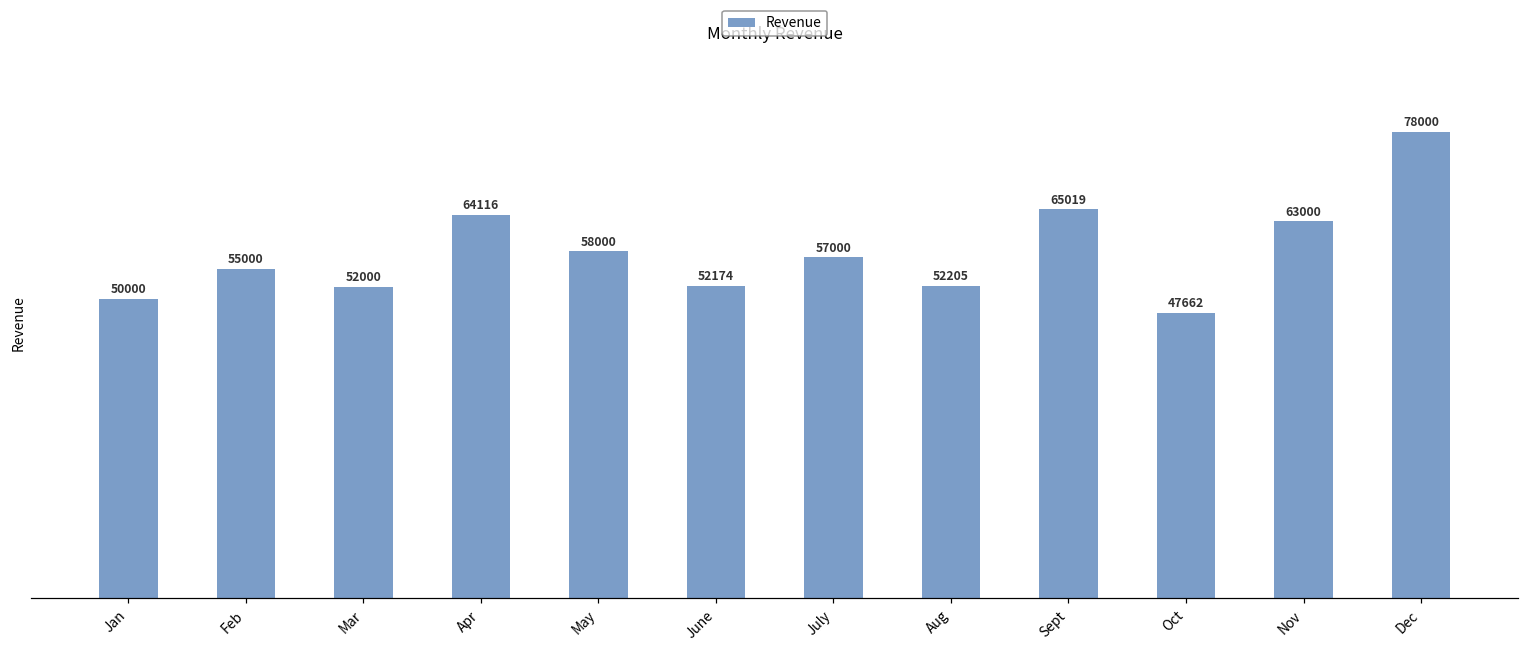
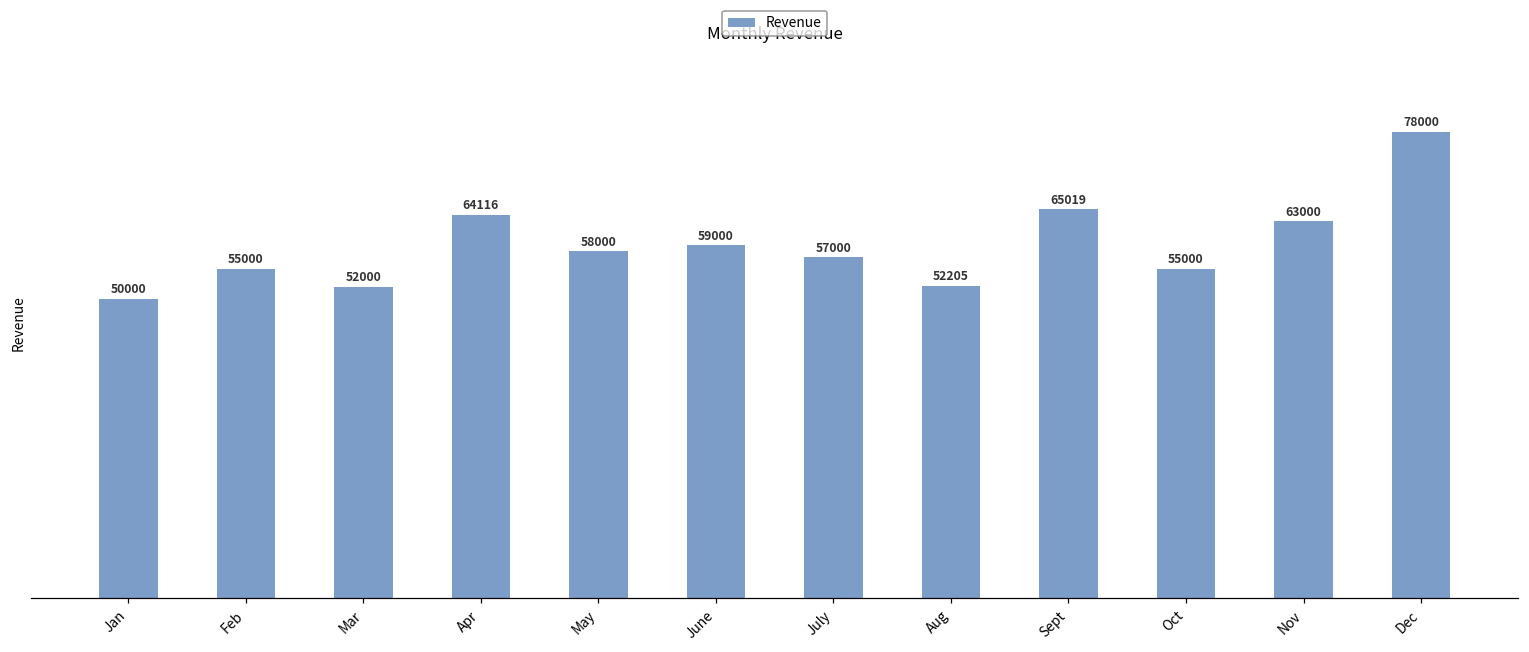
  {
    "Jan": 50000,
    "Feb": 55000,
    "Mar": 52000,
    "Apr": 64116,
    "May": 58000,
-   "June": 52174,
+   "June": 59000,
    "July": 57000,
    "Aug": 52205,
    "Sept": 65019,
-   "Oct": 47662,
+   "Oct": 55000,
    "Nov": 63000,
    "Dec": 78000
  }
